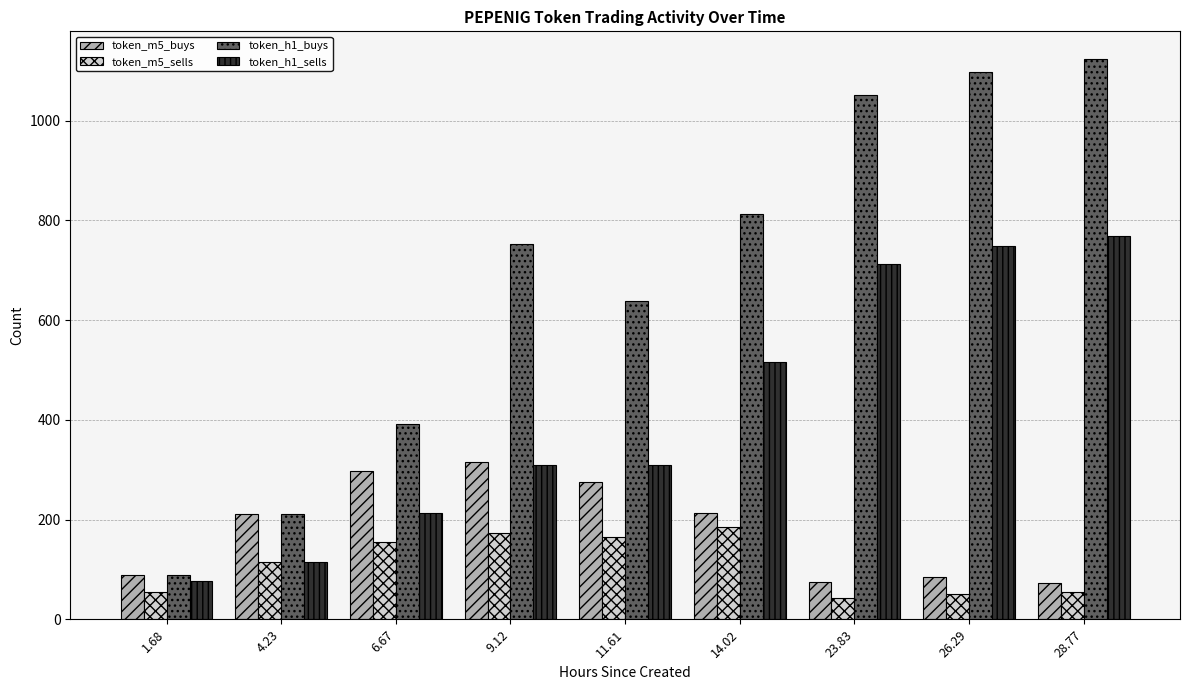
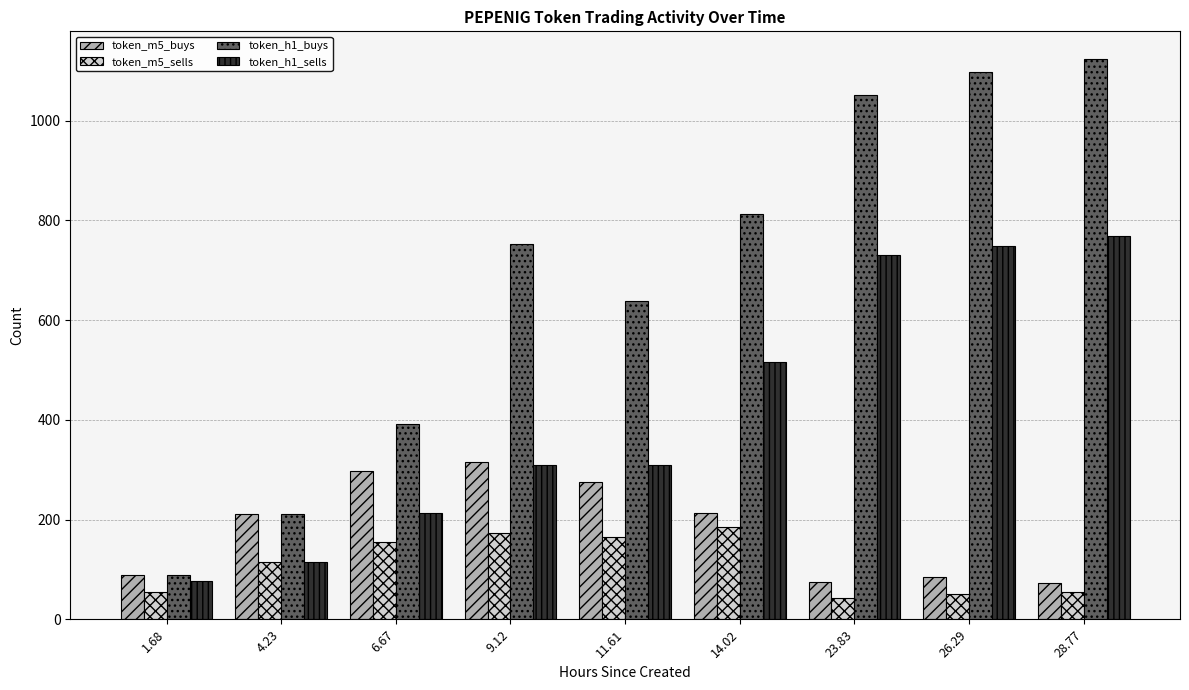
  {
    "token_h1_buys": {
      "1.68": 90,
      "4.23": 210,
      "6.67": 390,
      "9.12": 750,
      "11.61": 640,
      "14.02": 810,
      "23.83": 1050,
      "26.29": 1100,
      "28.77": 1120
    },
    "token_h1_sells": {
      "1.68": 80,
      "4.23": 120,
      "6.67": 210,
      "9.12": 310,
      "11.61": 310,
      "14.02": 520,
-     "23.83": 710,
+     "23.83": 730,
      "26.29": 750,
      "28.77": 770
    }
  }
